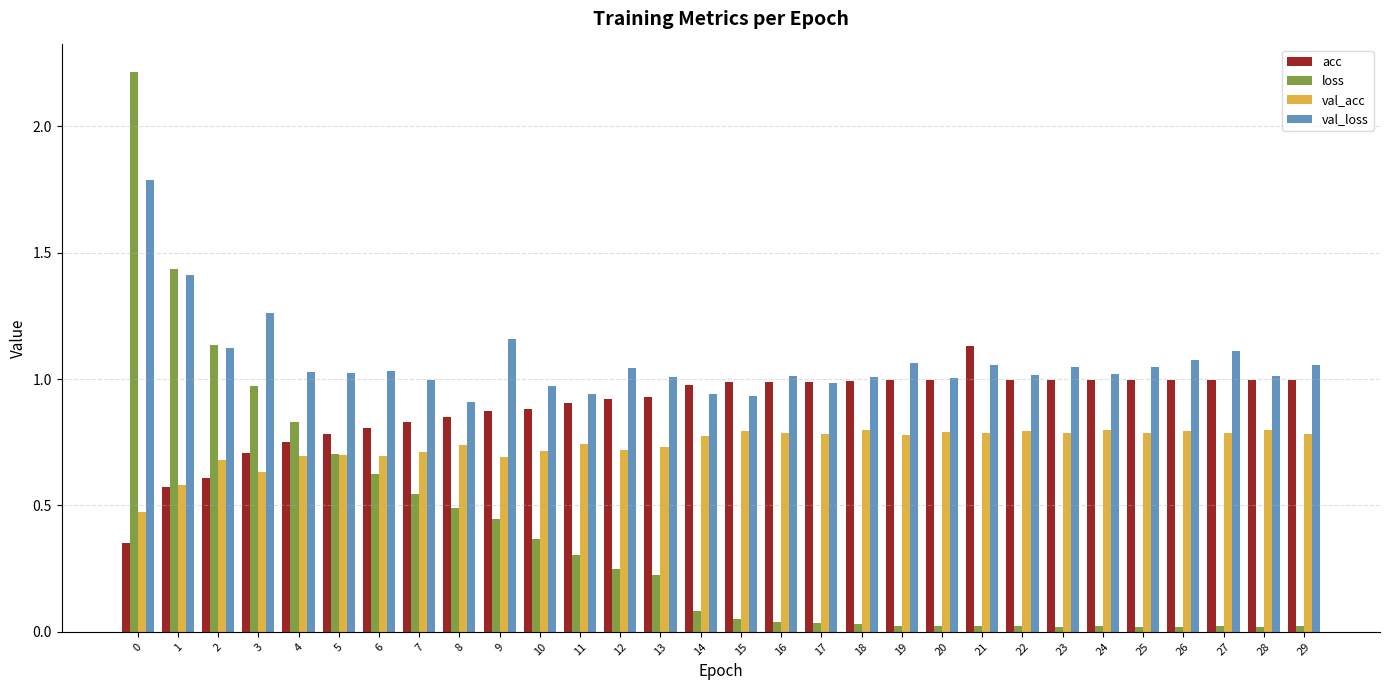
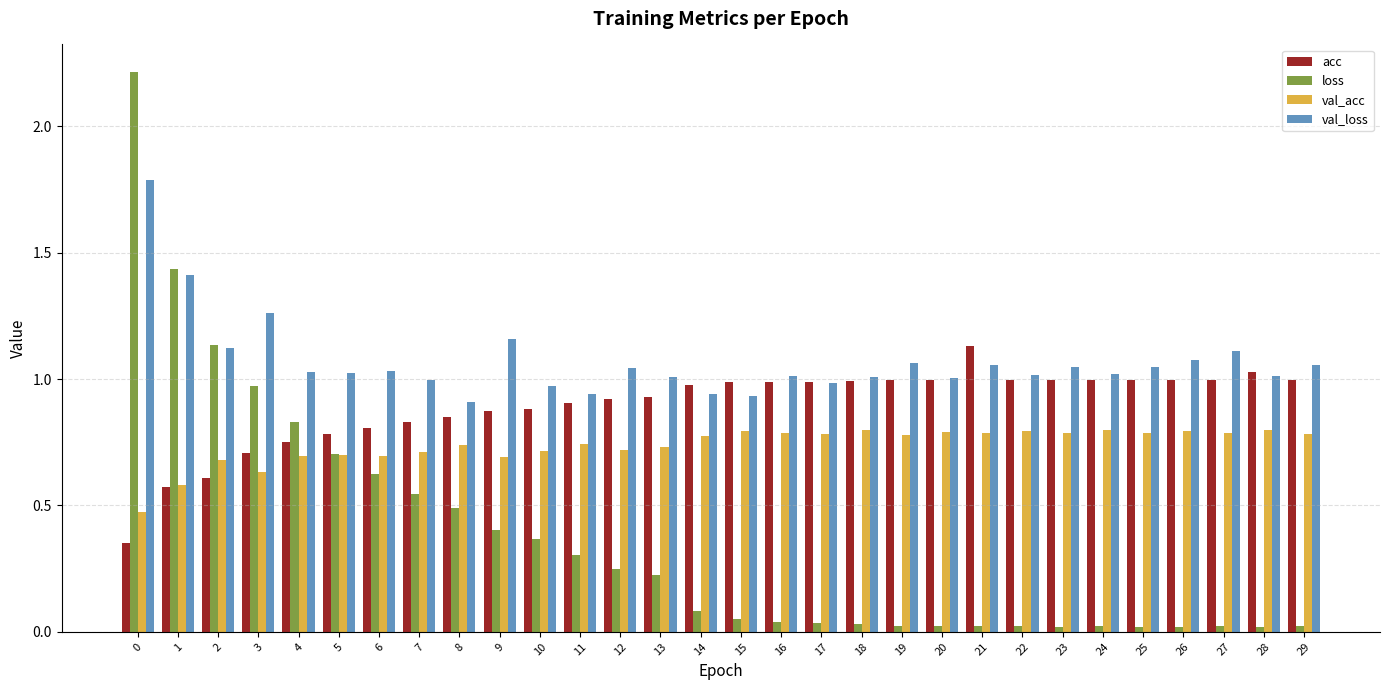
  {
    "acc": {
      "0": 0.35,
      "1": 0.57,
      "2": 0.61,
      "3": 0.71,
      "4": 0.75,
      "5": 0.78,
      "6": 0.81,
      "7": 0.83,
      "8": 0.85,
      "9": 0.87,
      "10": 0.88,
      "11": 0.90,
      "12": 0.92,
      "13": 0.93,
      "14": 0.98,
      "15": 0.99,
      "16": 0.99,
      "17": 0.99,
      "18": 0.99,
      "19": 0.99,
      "20": 1.00,
      "21": 1.13,
      "22": 1.00,
      "23": 1.00,
      "24": 1.00,
      "25": 1.00,
      "26": 1.00,
      "27": 0.99,
-     "28": 1.00,
+     "28": 1.03,
      "29": 1.00
    },
    "loss": {
      "0": 2.21,
      "1": 1.43,
      "2": 1.13,
      "3": 0.97,
      "4": 0.83,
      "5": 0.70,
      "6": 0.63,
      "7": 0.54,
      "8": 0.49,
-     "9": 0.44,
+     "9": 0.40,
      "10": 0.37,
      "11": 0.30,
      "12": 0.25,
      "13": 0.23,
      "14": 0.08,
      "15": 0.05,
      "16": 0.04,
      "17": 0.04,
      "18": 0.03,
      "19": 0.02,
      "20": 0.02,
      "21": 0.02,
      "22": 0.02,
      "23": 0.02,
      "24": 0.02,
      "25": 0.02,
      "26": 0.02,
      "27": 0.02,
      "28": 0.02,
      "29": 0.02
    },
    "val_acc": {
      "0": 0.47,
      "1": 0.58,
      "2": 0.68,
      "3": 0.63,
      "4": 0.69,
      "5": 0.70,
      "6": 0.69,
      "7": 0.71,
      "8": 0.74,
      "9": 0.69,
      "10": 0.71,
      "11": 0.74,
      "12": 0.72,
      "13": 0.73,
      "14": 0.77,
      "15": 0.79,
      "16": 0.79,
      "17": 0.78,
      "18": 0.80,
      "19": 0.78,
      "20": 0.79,
      "21": 0.79,
      "22": 0.79,
      "23": 0.79,
      "24": 0.80,
      "25": 0.79,
      "26": 0.79,
      "27": 0.79,
      "28": 0.80,
      "29": 0.78
    },
    "val_loss": {
      "0": 1.79,
      "1": 1.41,
      "2": 1.12,
      "3": 1.26,
      "4": 1.03,
      "5": 1.02,
      "6": 1.03,
      "7": 0.99,
      "8": 0.91,
      "9": 1.16,
      "10": 0.97,
      "11": 0.94,
      "12": 1.04,
      "13": 1.01,
      "14": 0.94,
      "15": 0.93,
      "16": 1.01,
      "17": 0.99,
      "18": 1.01,
      "19": 1.06,
      "20": 1.01,
      "21": 1.06,
      "22": 1.02,
      "23": 1.05,
      "24": 1.02,
      "25": 1.05,
      "26": 1.07,
      "27": 1.11,
      "28": 1.01,
      "29": 1.05
    }
  }
